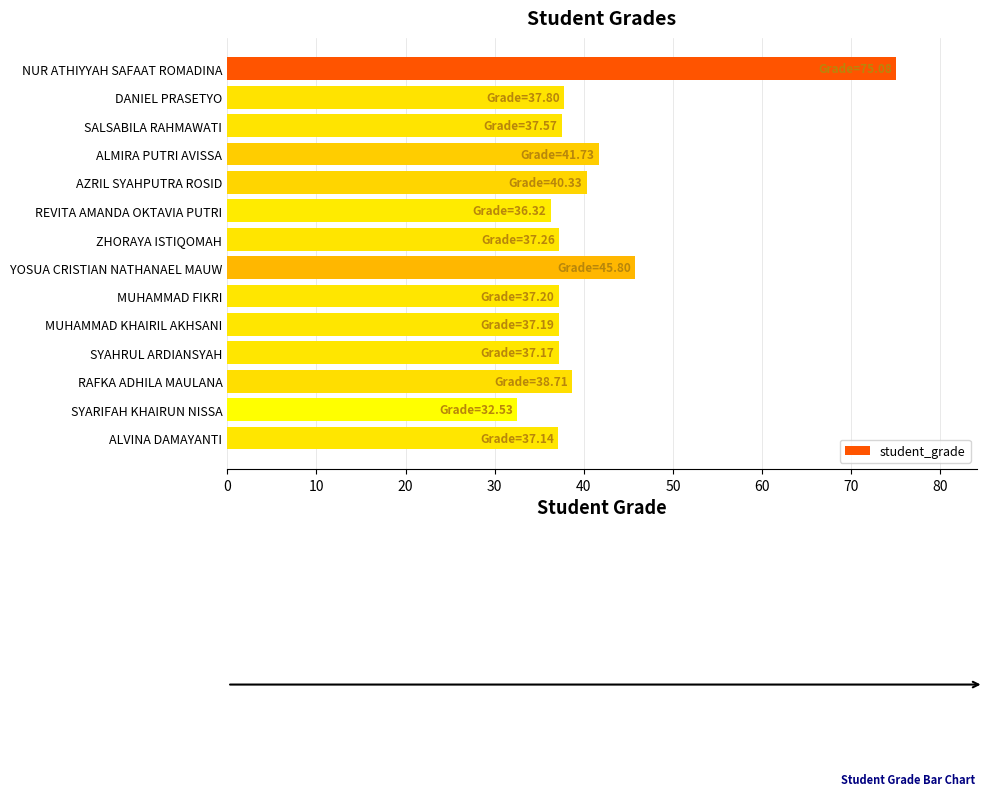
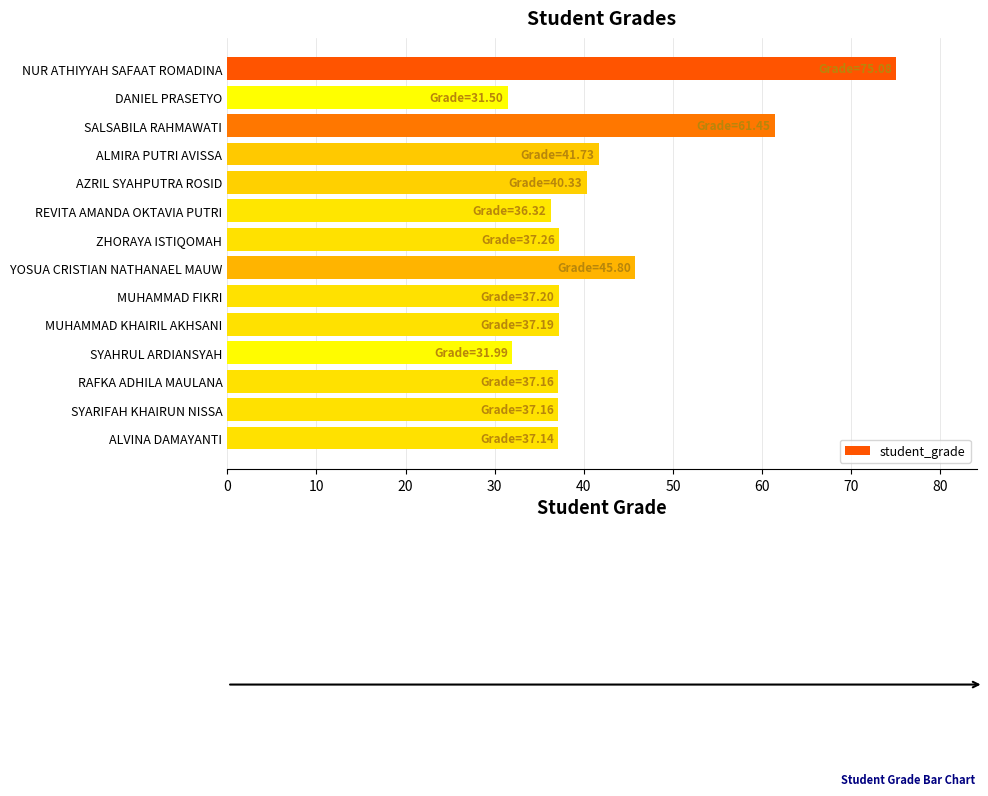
  {
    "NUR ATHIYYAH SAFAAT ROMADINA": 75.08,
-   "DANIEL PRASETYO": 37.80,
-   "SALSABILA RAHMAWATI": 37.57,
+   "DANIEL PRASETYO": 31.50,
+   "SALSABILA RAHMAWATI": 61.45,
    "ALMIRA PUTRI AVISSA": 41.73,
    "AZRIL SYAHPUTRA ROSID": 40.33,
    "REVITA AMANDA OKTAVIA PUTRI": 36.32,
    "ZHORAYA ISTIQOMAH": 37.26,
    "YOSUA CRISTIAN NATHANAEL MAUW": 45.80,
    "MUHAMMAD FIKRI": 37.20,
    "MUHAMMAD KHAIRIL AKHSANI": 37.19,
-   "SYAHRUL ARDIANSYAH": 37.17,
-   "RAFKA ADHILA MAULANA": 38.71,
-   "SYARIFAH KHAIRUN NISSA": 32.53,
+   "SYAHRUL ARDIANSYAH": 31.99,
+   "RAFKA ADHILA MAULANA": 37.16,
+   "SYARIFAH KHAIRUN NISSA": 37.16,
    "ALVINA DAMAYANTI": 37.14
  }
